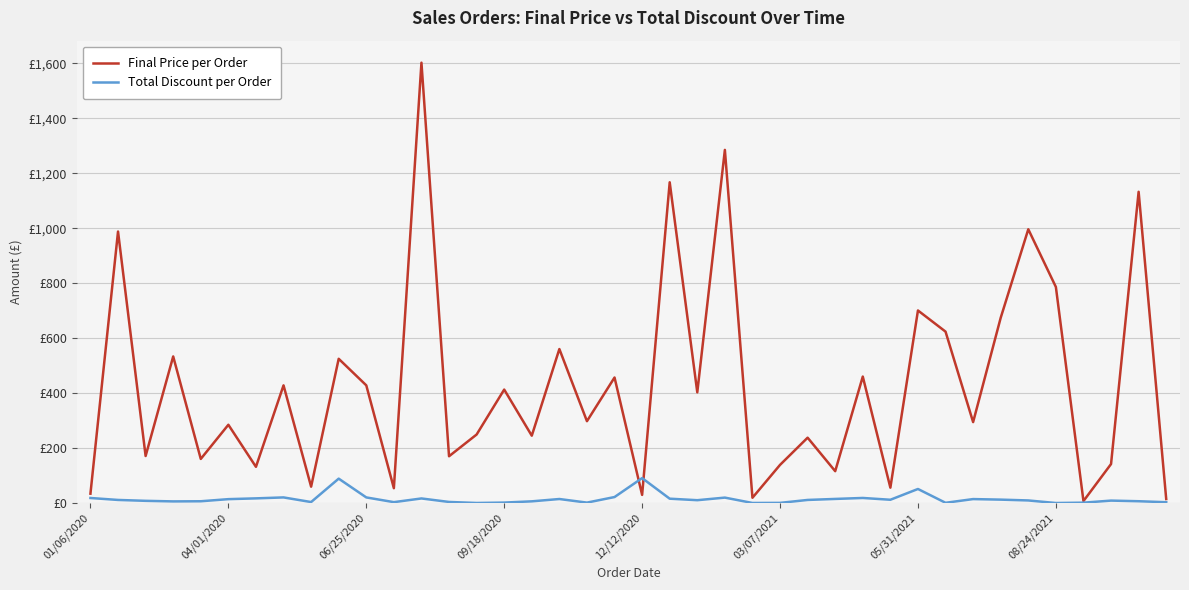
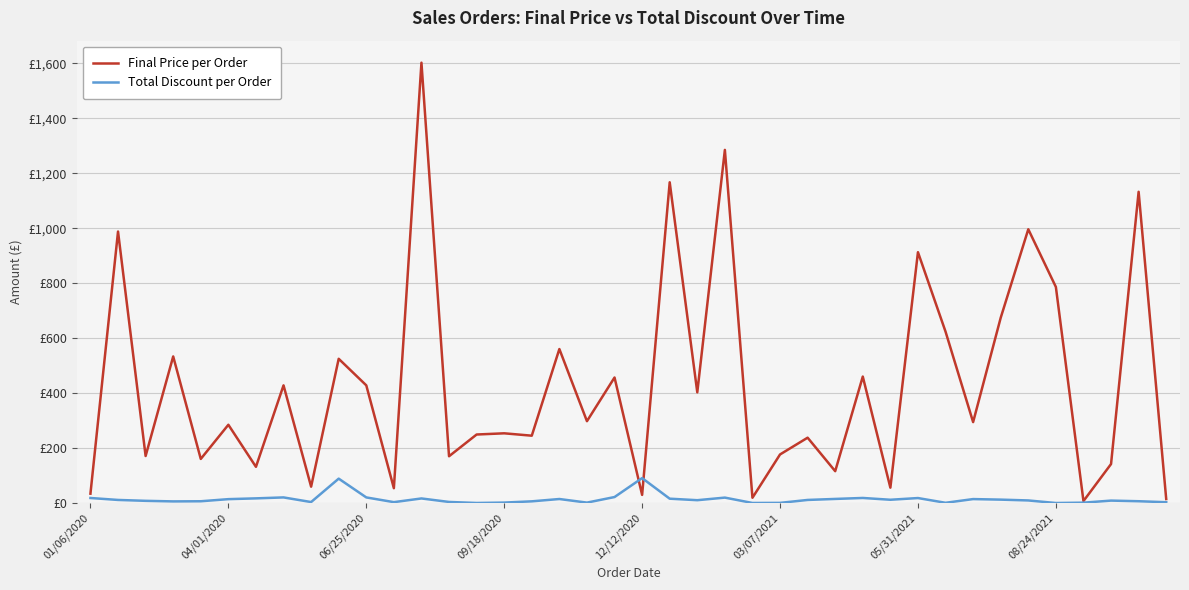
  {
    "Final Price per Order": {
      "01/06/2020": "£30",
      "04/01/2020": "£290",
      "06/25/2020": "£430",
-     "09/18/2020": "£410",
+     "09/18/2020": "£250",
      "12/12/2020": "£30",
-     "03/07/2021": "£140",
-     "05/31/2021": "£700",
+     "03/07/2021": "£180",
+     "05/31/2021": "£910",
      "08/24/2021": "£790"
    },
    "Total Discount per Order": {
      "01/06/2020": "£20",
      "04/01/2020": "£10",
      "06/25/2020": "£20",
      "09/18/2020": "£0",
      "12/12/2020": "£90",
      "03/07/2021": "£0",
-     "05/31/2021": "£50",
+     "05/31/2021": "£20",
      "08/24/2021": "£0"
    }
  }
